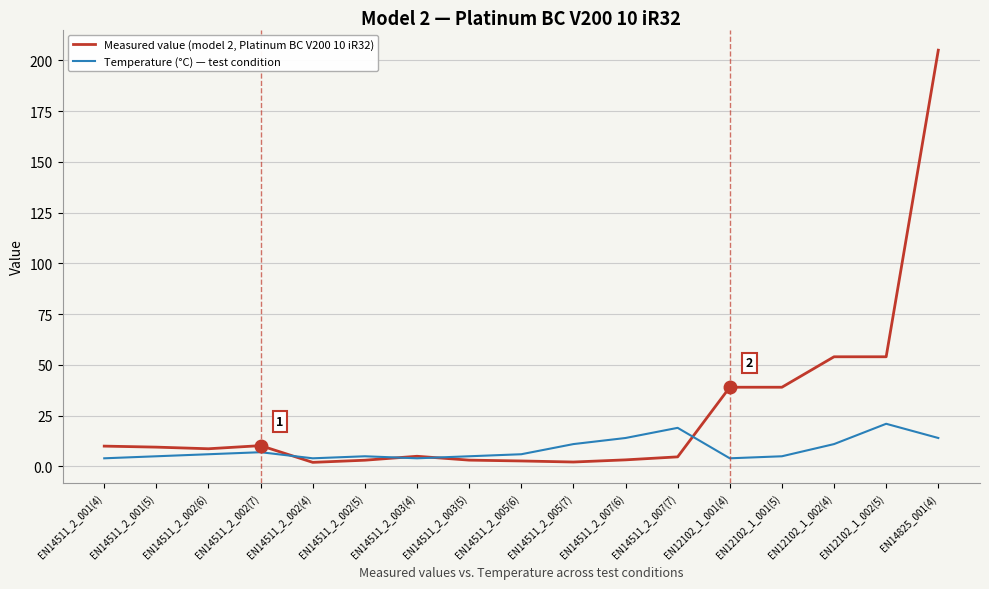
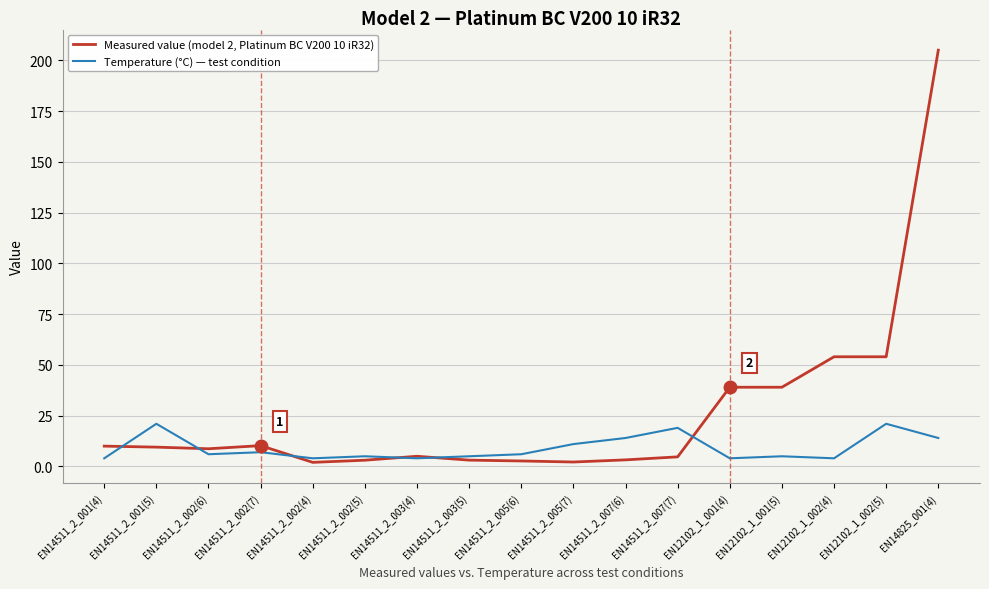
  {
    "Temperature (°C) — test condition": {
      "EN14511_2_001(4)": 4,
-     "EN14511_2_001(5)": 5,
+     "EN14511_2_001(5)": 21,
      "EN14511_2_002(6)": 6,
      "EN14511_2_002(7)": 7,
      "EN14511_2_002(4)": 4,
      "EN14511_2_002(5)": 5,
      "EN14511_2_003(5)": 5,
      "EN14511_2_005(6)": 6,
      "EN14511_2_005(7)": 11,
      "EN14511_2_007(6)": 14,
      "EN14511_2_007(7)": 19,
      "EN12102_1_001(4)": 4,
      "EN12102_1_001(5)": 5,
-     "EN12102_1_002(4)": 11,
+     "EN12102_1_002(4)": 4,
      "EN12102_1_002(5)": 21,
      "EN14825_001(4)": 14
    }
  }
